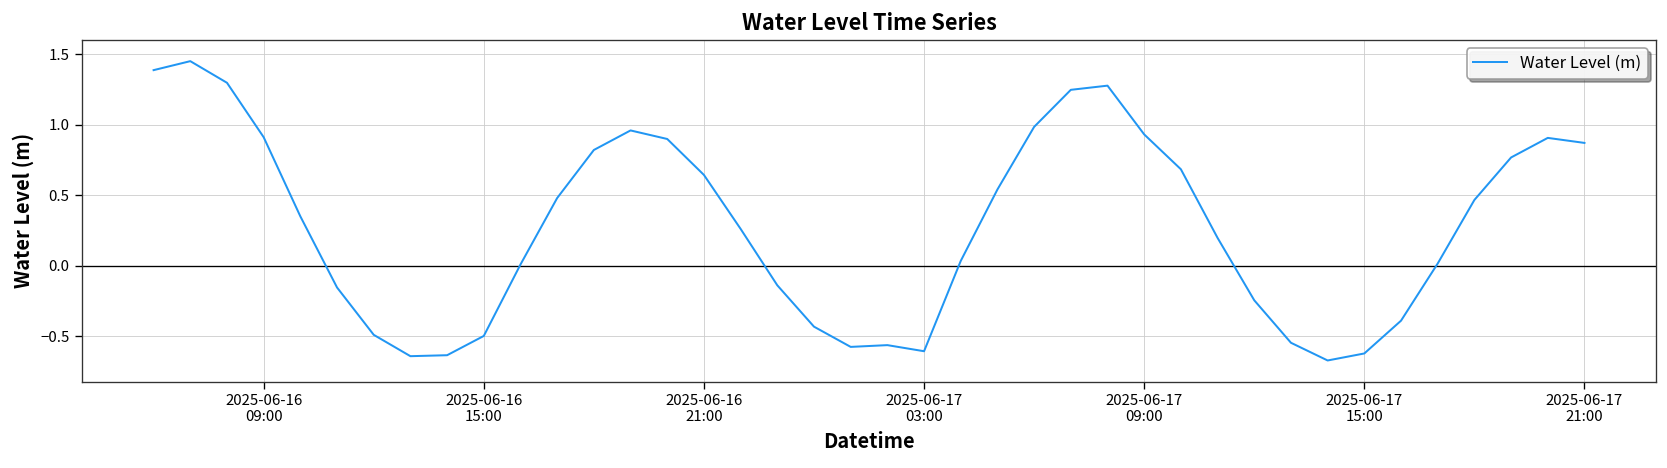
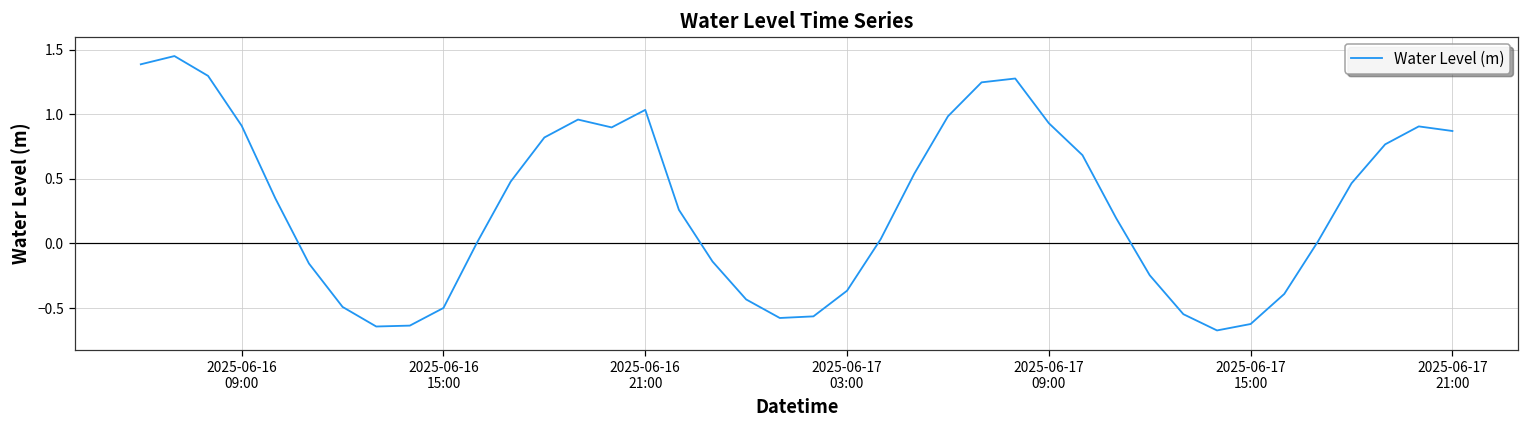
  {
    "2025-06-16 09:00": 0.91,
    "2025-06-16 15:00": -0.50,
-   "2025-06-16 21:00": 0.64,
-   "2025-06-17 03:00": -0.61,
+   "2025-06-16 21:00": 1.03,
+   "2025-06-17 03:00": -0.37,
    "2025-06-17 09:00": 0.93,
    "2025-06-17 15:00": -0.62,
    "2025-06-17 21:00": 0.87
  }
